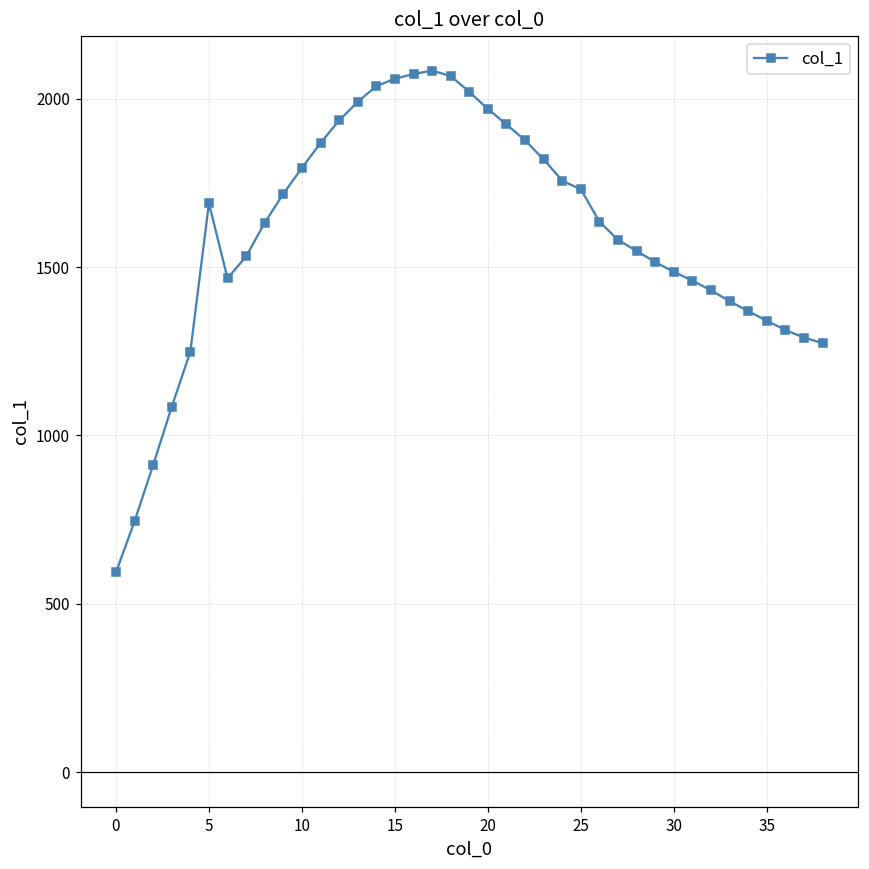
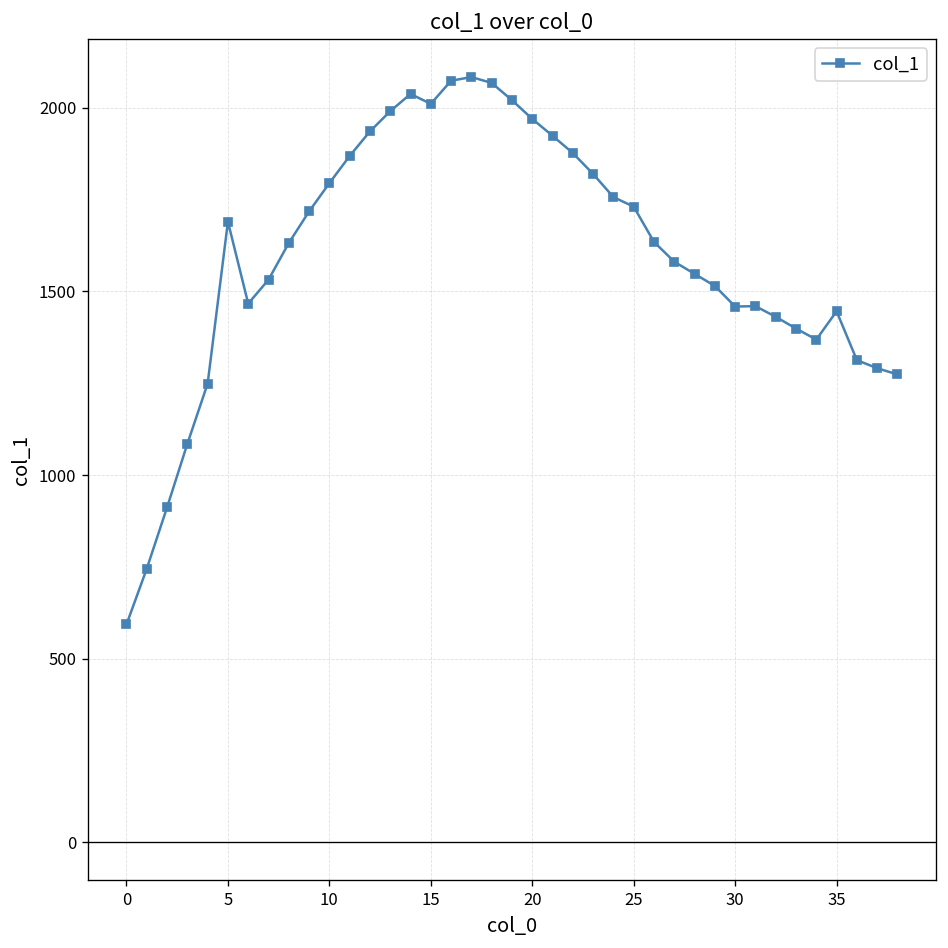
  {
    "0": 590,
    "5": 1690,
    "10": 1800,
-   "15": 2060,
+   "15": 2010,
    "20": 1970,
    "25": 1730,
-   "30": 1490,
-   "35": 1340
+   "30": 1460,
+   "35": 1450
  }
